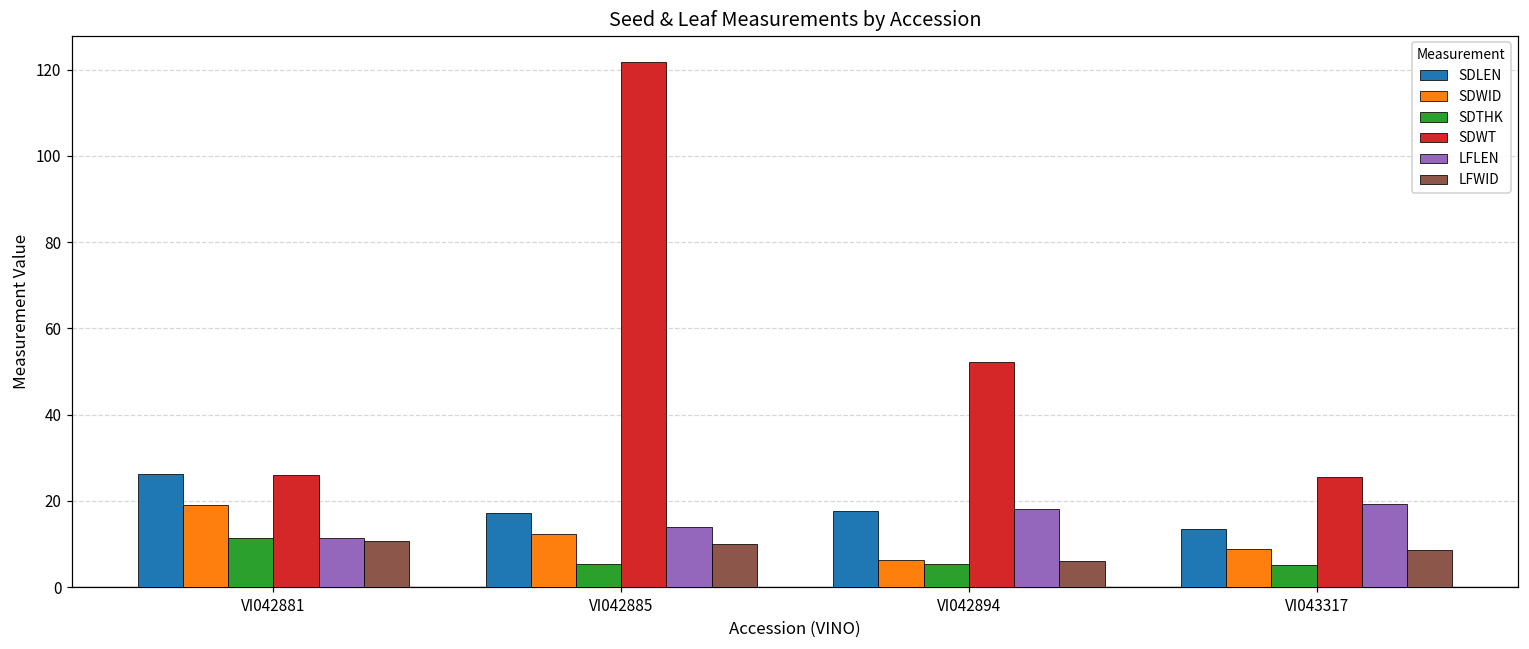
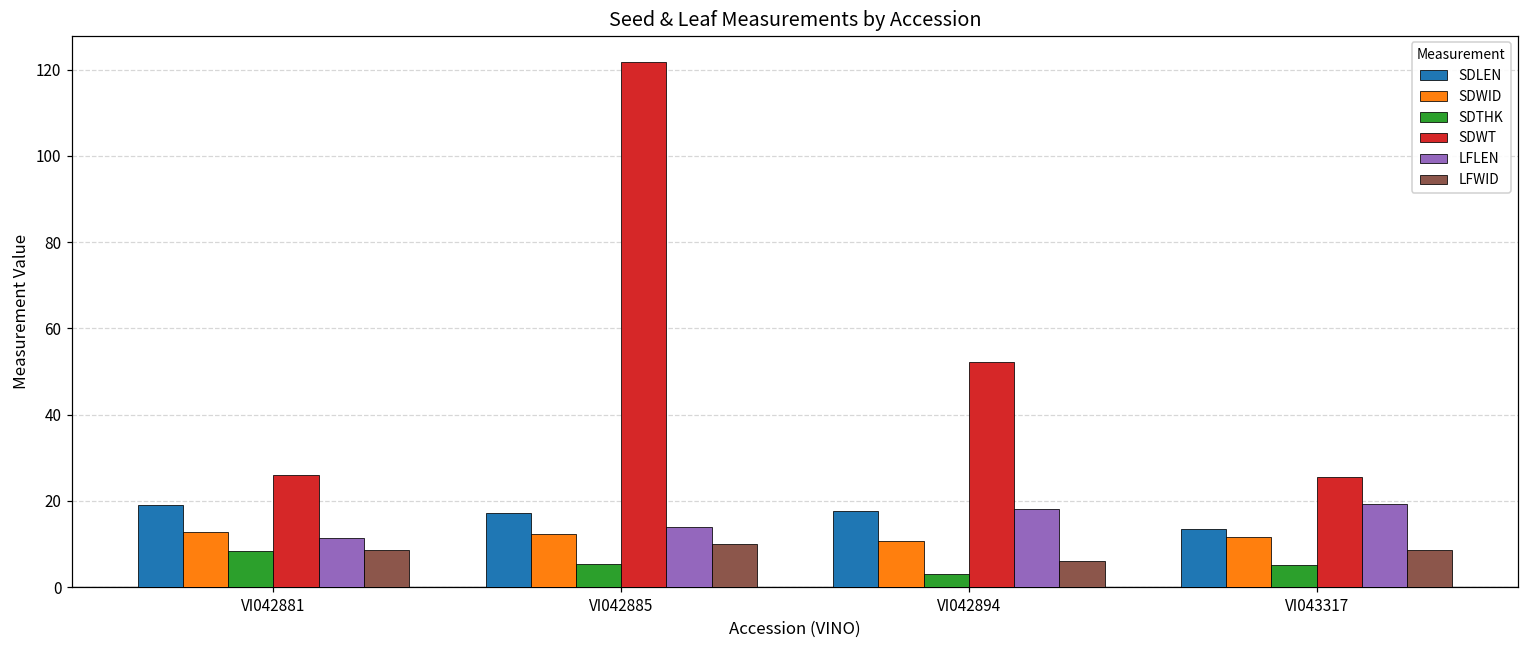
  {
    "SDLEN": {
-     "VI042881": 26,
+     "VI042881": 19,
      "VI042885": 17,
      "VI042894": 18,
      "VI043317": 13
    },
    "SDWID": {
-     "VI042881": 19,
+     "VI042881": 13,
      "VI042885": 12,
-     "VI042894": 6,
-     "VI043317": 9
+     "VI042894": 11,
+     "VI043317": 12
    },
    "SDTHK": {
-     "VI042881": 11,
+     "VI042881": 8,
      "VI042885": 5,
-     "VI042894": 5,
+     "VI042894": 3,
      "VI043317": 5
    },
    "SDWT": {
      "VI042881": 26,
      "VI042885": 122,
      "VI042894": 52,
      "VI043317": 26
    },
    "LFLEN": {
      "VI042881": 11,
      "VI042885": 14,
      "VI042894": 18,
      "VI043317": 19
    },
    "LFWID": {
-     "VI042881": 11,
+     "VI042881": 9,
      "VI042885": 10,
      "VI042894": 6,
      "VI043317": 9
    }
  }
